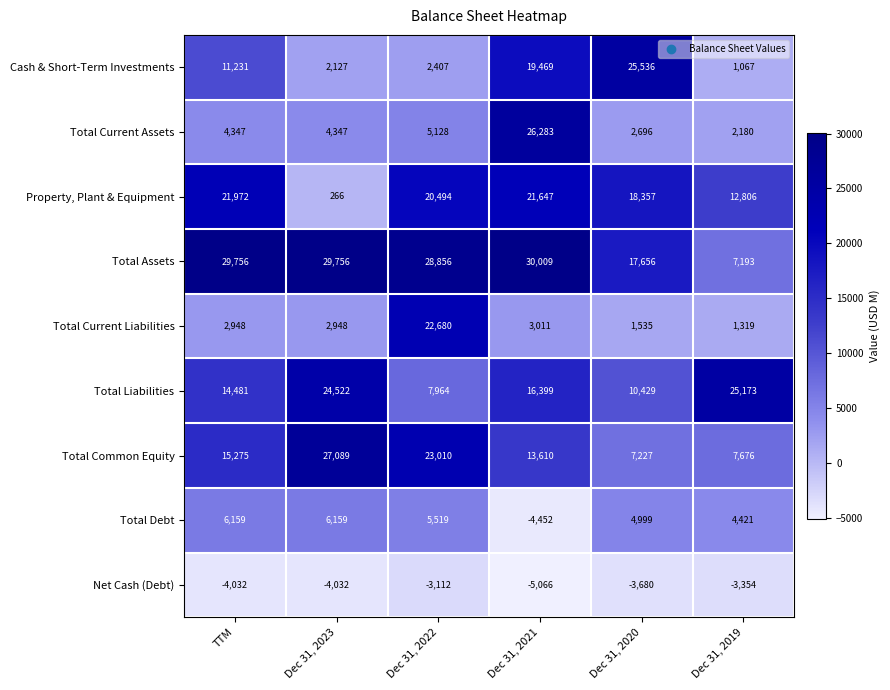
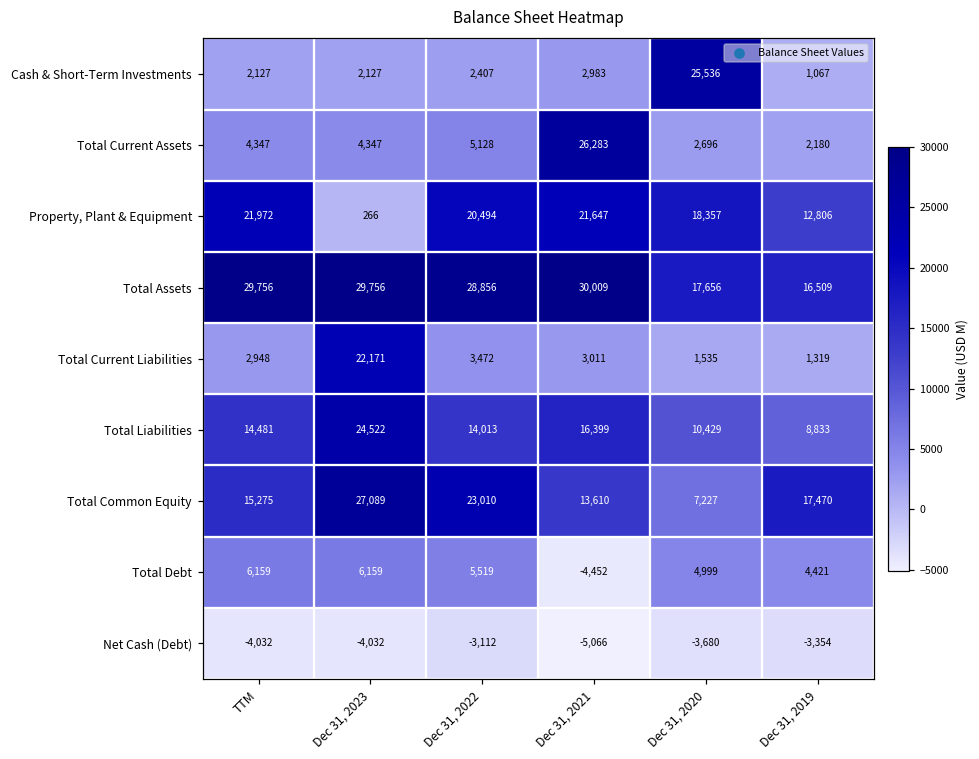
  {
    "Cash & Short-Term Investments": {
-     "TTM": "11,231",
+     "TTM": "2,127",
      "Dec 31, 2023": "2,127",
      "Dec 31, 2022": "2,407",
-     "Dec 31, 2021": "19,469",
+     "Dec 31, 2021": "2,983",
      "Dec 31, 2020": "25,536",
      "Dec 31, 2019": "1,067"
    },
    "Total Current Assets": {
      "TTM": "4,347",
      "Dec 31, 2023": "4,347",
      "Dec 31, 2022": "5,128",
      "Dec 31, 2021": "26,283",
      "Dec 31, 2020": "2,696",
      "Dec 31, 2019": "2,180"
    },
    "Property, Plant & Equipment": {
      "TTM": "21,972",
      "Dec 31, 2023": "266",
      "Dec 31, 2022": "20,494",
      "Dec 31, 2021": "21,647",
      "Dec 31, 2020": "18,357",
      "Dec 31, 2019": "12,806"
    },
    "Total Assets": {
      "TTM": "29,756",
      "Dec 31, 2023": "29,756",
      "Dec 31, 2022": "28,856",
      "Dec 31, 2021": "30,009",
      "Dec 31, 2020": "17,656",
-     "Dec 31, 2019": "7,193"
+     "Dec 31, 2019": "16,509"
    },
    "Total Current Liabilities": {
      "TTM": "2,948",
-     "Dec 31, 2023": "2,948",
-     "Dec 31, 2022": "22,680",
+     "Dec 31, 2023": "22,171",
+     "Dec 31, 2022": "3,472",
      "Dec 31, 2021": "3,011",
      "Dec 31, 2020": "1,535",
      "Dec 31, 2019": "1,319"
    },
    "Total Liabilities": {
      "TTM": "14,481",
      "Dec 31, 2023": "24,522",
-     "Dec 31, 2022": "7,964",
+     "Dec 31, 2022": "14,013",
      "Dec 31, 2021": "16,399",
      "Dec 31, 2020": "10,429",
-     "Dec 31, 2019": "25,173"
+     "Dec 31, 2019": "8,833"
    },
    "Total Common Equity": {
      "TTM": "15,275",
      "Dec 31, 2023": "27,089",
      "Dec 31, 2022": "23,010",
      "Dec 31, 2021": "13,610",
      "Dec 31, 2020": "7,227",
-     "Dec 31, 2019": "7,676"
+     "Dec 31, 2019": "17,470"
    },
    "Total Debt": {
      "TTM": "6,159",
      "Dec 31, 2023": "6,159",
      "Dec 31, 2022": "5,519",
      "Dec 31, 2021": "-4,452",
      "Dec 31, 2020": "4,999",
      "Dec 31, 2019": "4,421"
    },
    "Net Cash (Debt)": {
      "TTM": "-4,032",
      "Dec 31, 2023": "-4,032",
      "Dec 31, 2022": "-3,112",
      "Dec 31, 2021": "-5,066",
      "Dec 31, 2020": "-3,680",
      "Dec 31, 2019": "-3,354"
    }
  }
